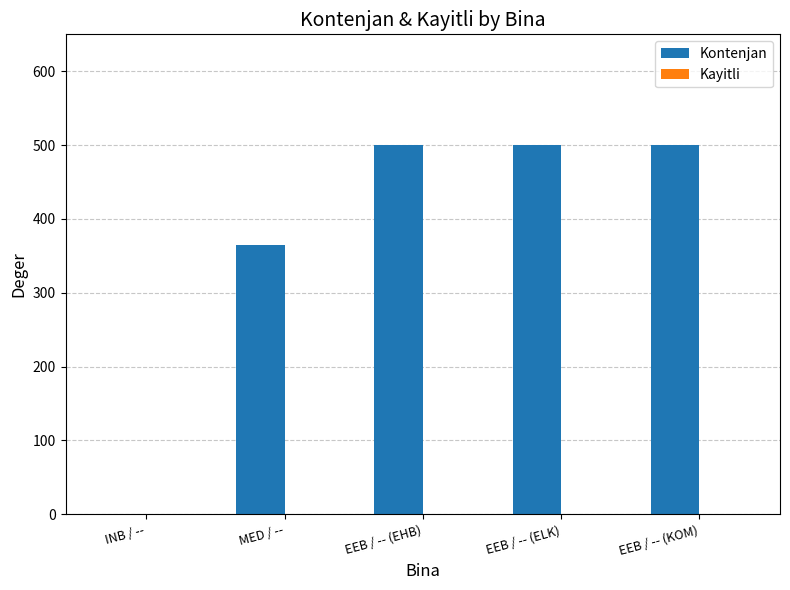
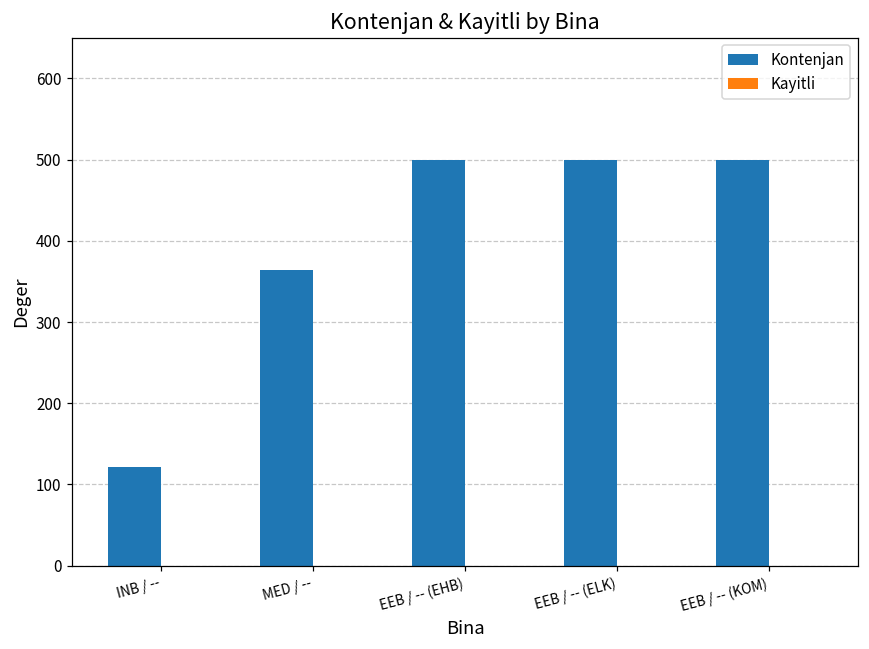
  {
    "Kontenjan": {
-     "INB / --": 0,
+     "INB / --": 120,
      "MED / --": 360,
      "EEB / -- (EHB)": 500,
      "EEB / -- (ELK)": 500,
      "EEB / -- (KOM)": 500
    },
    "Kayitli": {
      "INB / --": 0,
      "MED / --": 0,
      "EEB / -- (EHB)": 0,
      "EEB / -- (ELK)": 0,
      "EEB / -- (KOM)": 0
    }
  }
